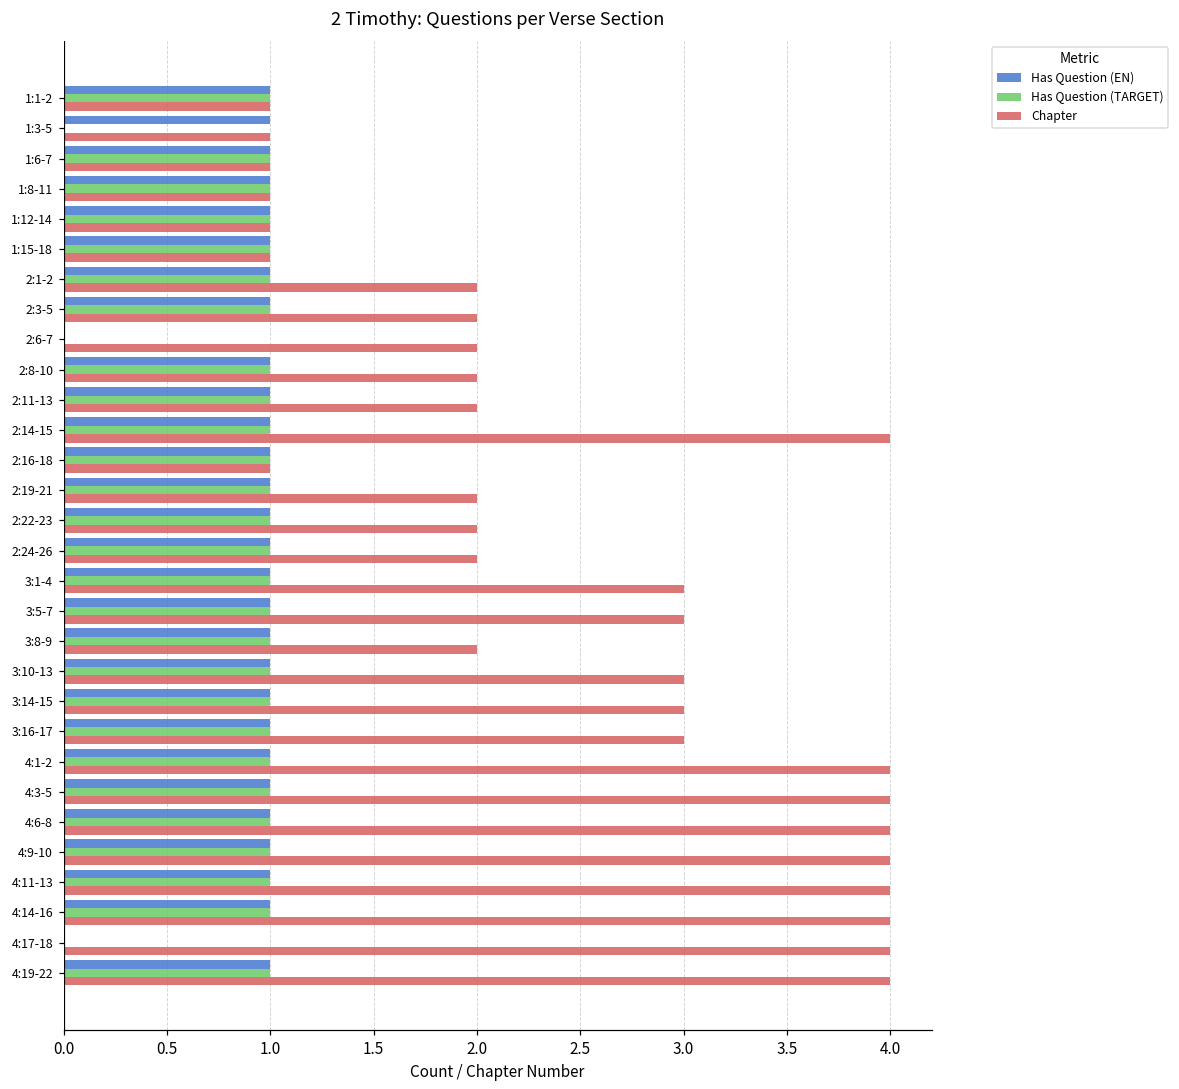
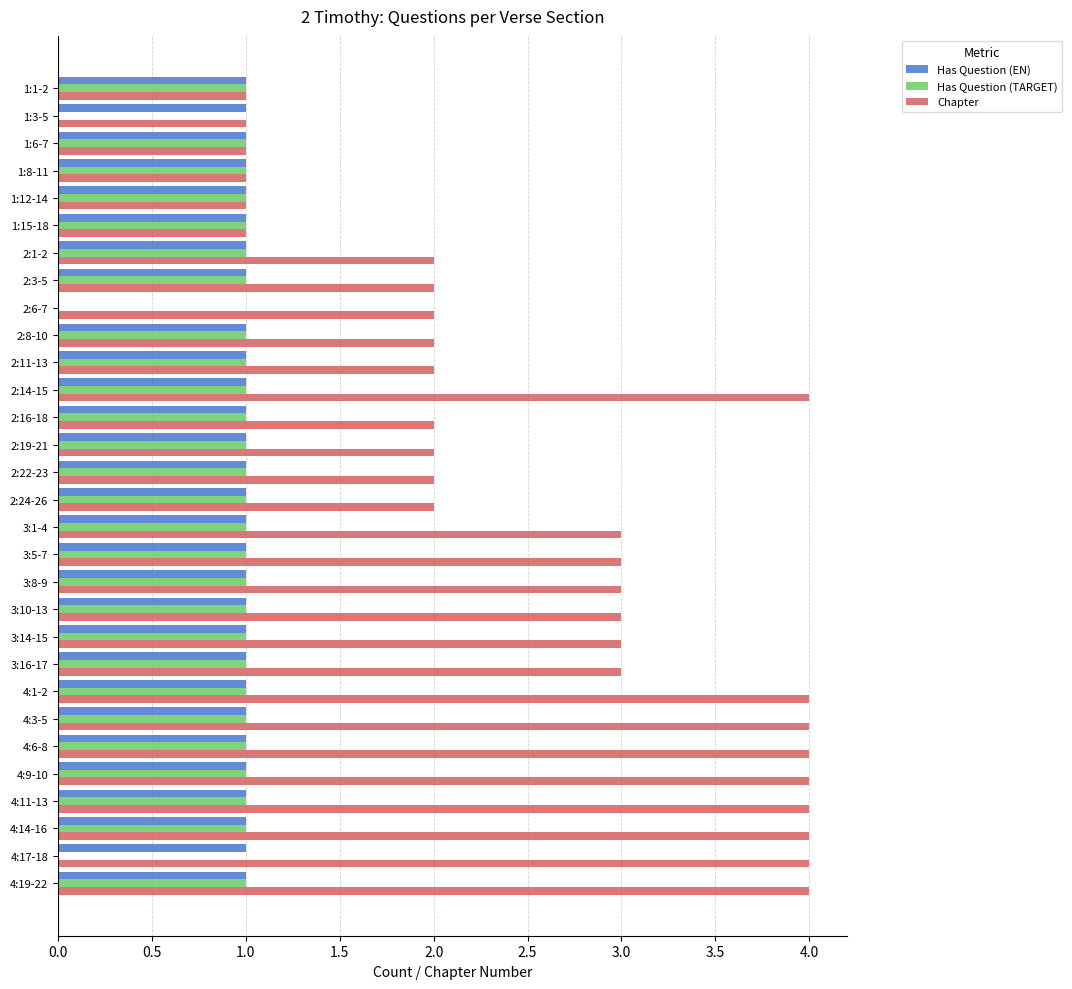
  {
    "Has Question (EN)": {
      "1:1-2": 1,
      "1:3-5": 1,
      "1:6-7": 1,
      "1:8-11": 1,
      "1:12-14": 1,
      "1:15-18": 1,
      "2:1-2": 1,
      "2:3-5": 1,
      "2:6-7": 0,
      "2:8-10": 1,
      "2:11-13": 1,
      "2:14-15": 1,
      "2:16-18": 1,
      "2:19-21": 1,
      "2:22-23": 1,
      "2:24-26": 1,
      "3:1-4": 1,
      "3:5-7": 1,
      "3:8-9": 1,
      "3:10-13": 1,
      "3:14-15": 1,
      "3:16-17": 1,
      "4:1-2": 1,
      "4:3-5": 1,
      "4:6-8": 1,
      "4:9-10": 1,
      "4:11-13": 1,
      "4:14-16": 1,
-     "4:17-18": 0,
+     "4:17-18": 1,
      "4:19-22": 1
    },
    "Has Question (TARGET)": {
      "1:1-2": 1,
      "1:3-5": 0,
      "1:6-7": 1,
      "1:8-11": 1,
      "1:12-14": 1,
      "1:15-18": 1,
      "2:1-2": 1,
      "2:3-5": 1,
      "2:6-7": 0,
      "2:8-10": 1,
      "2:11-13": 1,
      "2:14-15": 1,
      "2:16-18": 1,
      "2:19-21": 1,
      "2:22-23": 1,
      "2:24-26": 1,
      "3:1-4": 1,
      "3:5-7": 1,
      "3:8-9": 1,
      "3:10-13": 1,
      "3:14-15": 1,
      "3:16-17": 1,
      "4:1-2": 1,
      "4:3-5": 1,
      "4:6-8": 1,
      "4:9-10": 1,
      "4:11-13": 1,
      "4:14-16": 1,
      "4:17-18": 0,
      "4:19-22": 1
    },
    "Chapter": {
      "1:1-2": 1,
      "1:3-5": 1,
      "1:6-7": 1,
      "1:8-11": 1,
      "1:12-14": 1,
      "1:15-18": 1,
      "2:1-2": 2,
      "2:3-5": 2,
      "2:6-7": 2,
      "2:8-10": 2,
      "2:11-13": 2,
      "2:14-15": 4,
-     "2:16-18": 1,
+     "2:16-18": 2,
      "2:19-21": 2,
      "2:22-23": 2,
      "2:24-26": 2,
      "3:1-4": 3,
      "3:5-7": 3,
-     "3:8-9": 2,
+     "3:8-9": 3,
      "3:10-13": 3,
      "3:14-15": 3,
      "3:16-17": 3,
      "4:1-2": 4,
      "4:3-5": 4,
      "4:6-8": 4,
      "4:9-10": 4,
      "4:11-13": 4,
      "4:14-16": 4,
      "4:17-18": 4,
      "4:19-22": 4
    }
  }
